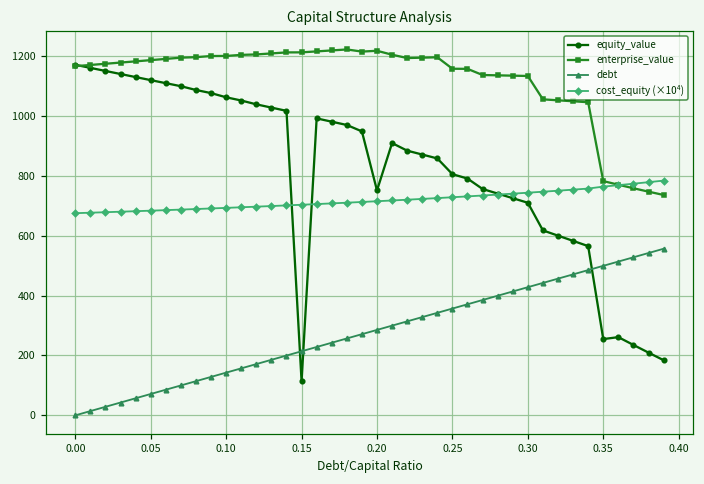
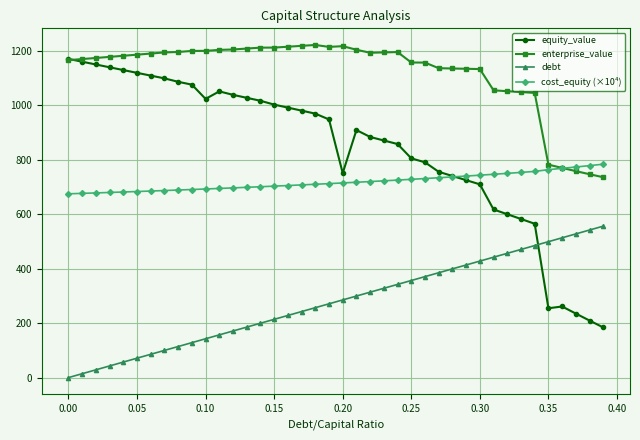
  {
    "equity_value": {
      "0.05": 1120,
-     "0.10": 1060,
-     "0.15": 110,
+     "0.10": 1020,
+     "0.15": 1000,
      "0.20": 750,
      "0.25": 810,
      "0.30": 710,
      "0.35": 250
    }
  }
